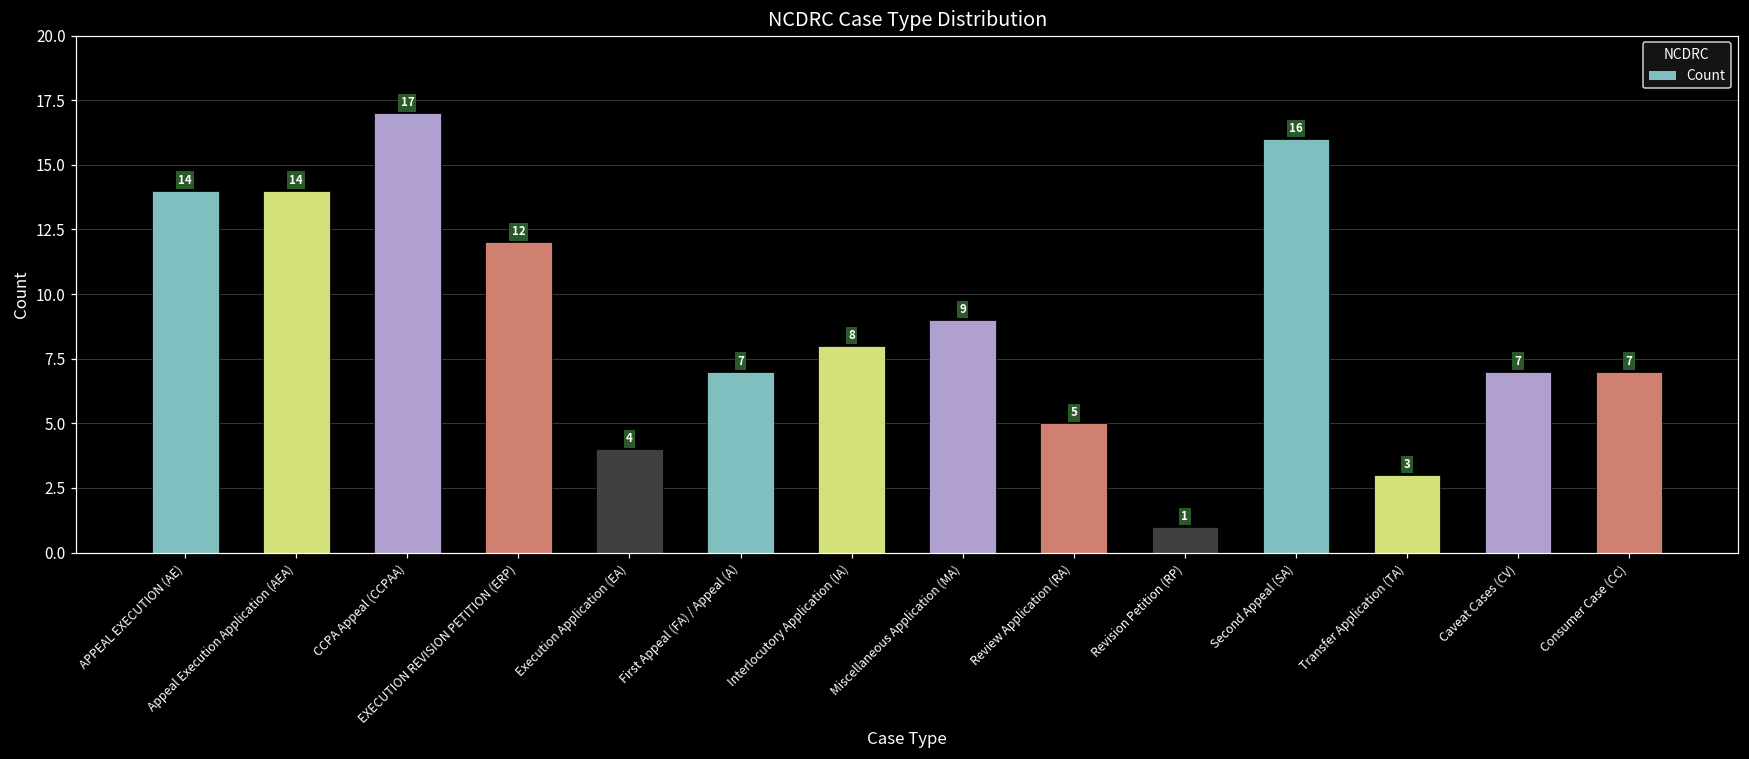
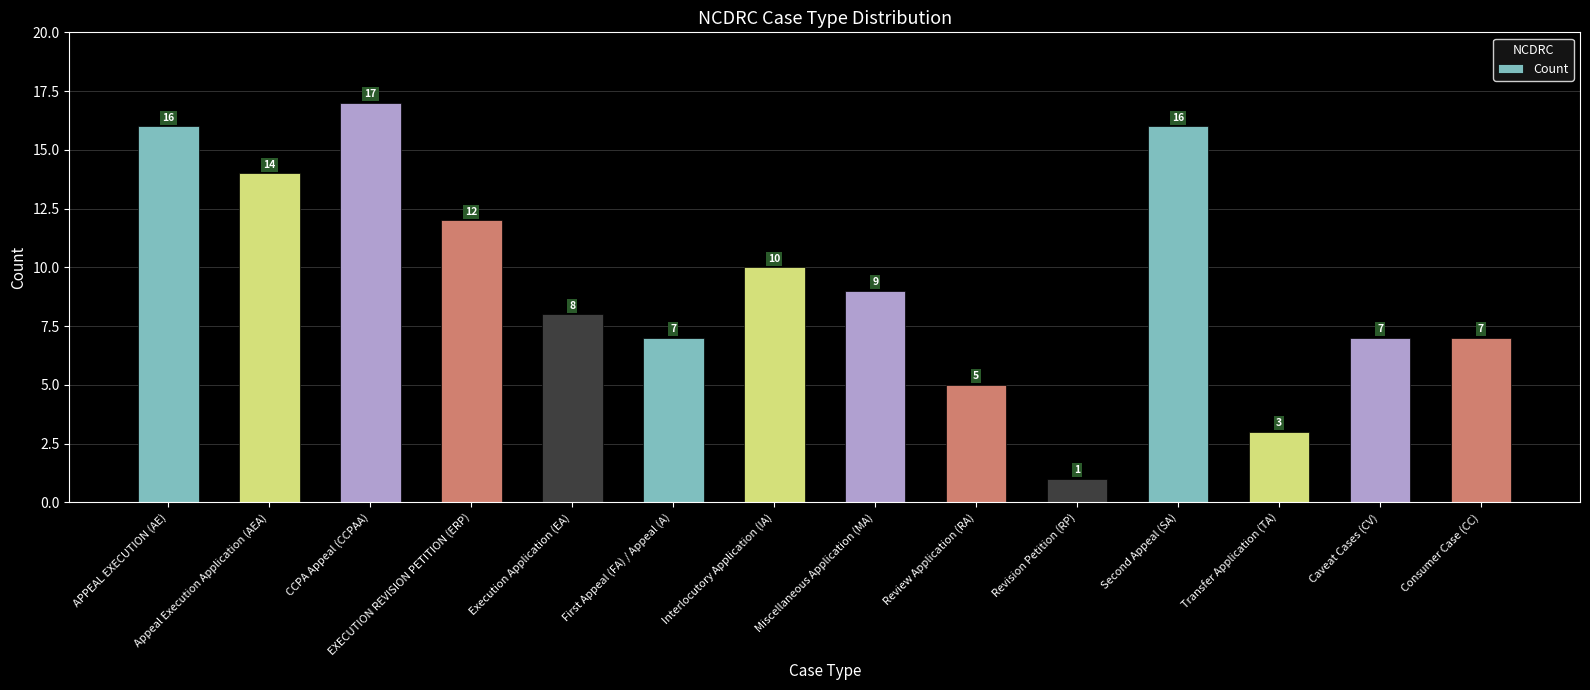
  {
-   "APPEAL EXECUTION (AE)": 14,
-   "Execution Application (EA)": 4,
-   "Interlocutory Application (IA)": 8
+   "APPEAL EXECUTION (AE)": 16,
+   "Execution Application (EA)": 8,
+   "Interlocutory Application (IA)": 10
  }
